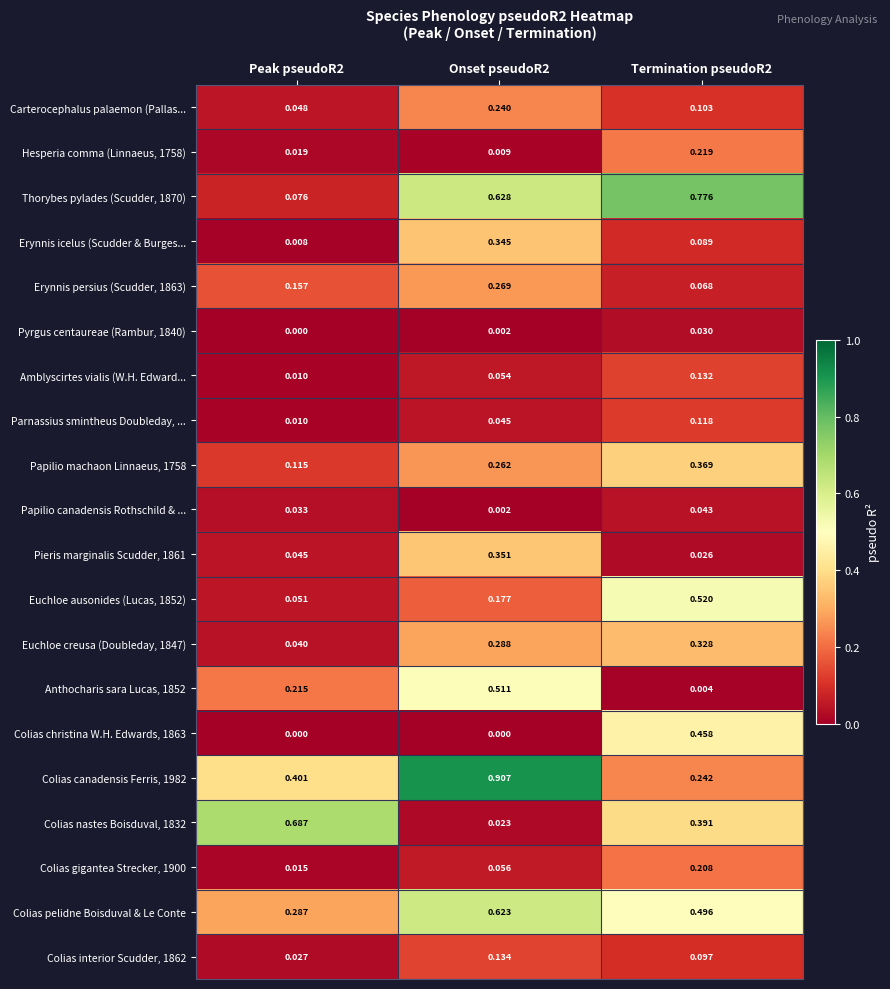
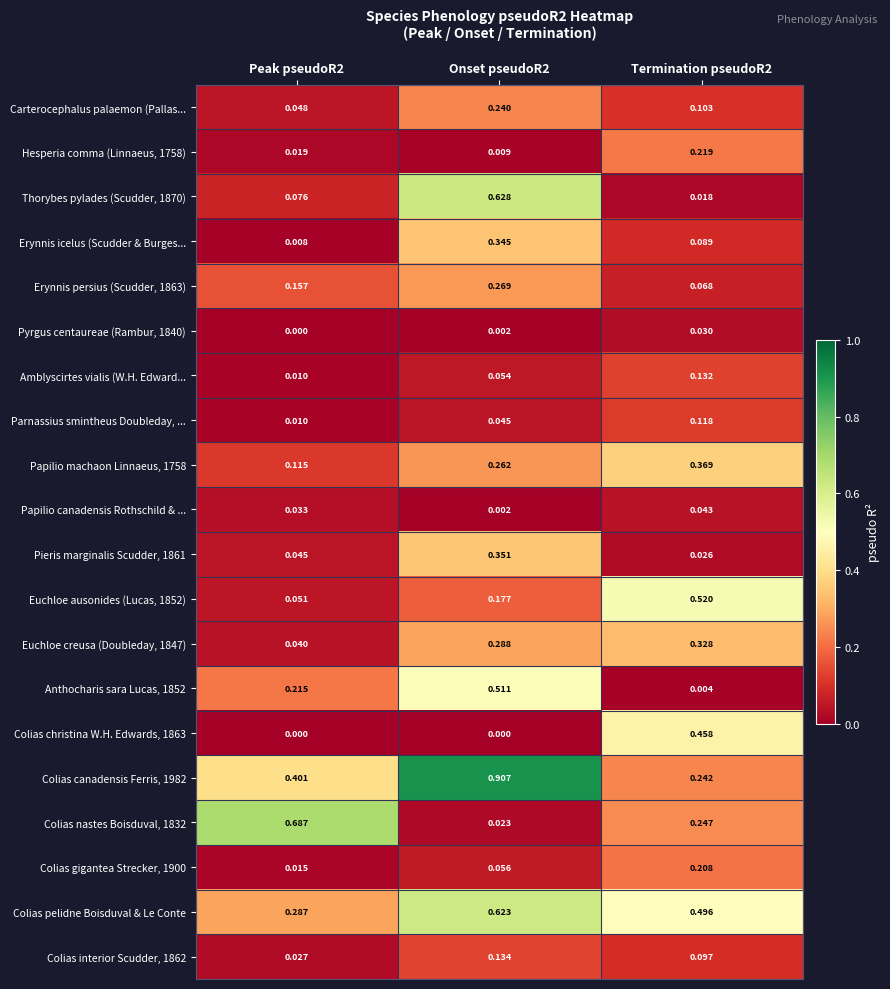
  {
    "Carterocephalus palaemon (Pallas...": {
      "Peak pseudoR2": 0.048,
      "Onset pseudoR2": 0.240,
      "Termination pseudoR2": 0.103
    },
    "Hesperia comma (Linnaeus, 1758)": {
      "Peak pseudoR2": 0.019,
      "Onset pseudoR2": 0.009,
      "Termination pseudoR2": 0.219
    },
    "Thorybes pylades (Scudder, 1870)": {
      "Peak pseudoR2": 0.076,
      "Onset pseudoR2": 0.628,
-     "Termination pseudoR2": 0.776
+     "Termination pseudoR2": 0.018
    },
    "Erynnis icelus (Scudder & Burges...": {
      "Peak pseudoR2": 0.008,
      "Onset pseudoR2": 0.345,
      "Termination pseudoR2": 0.089
    },
    "Erynnis persius (Scudder, 1863)": {
      "Peak pseudoR2": 0.157,
      "Onset pseudoR2": 0.269,
      "Termination pseudoR2": 0.068
    },
    "Pyrgus centaureae (Rambur, 1840)": {
      "Peak pseudoR2": 0.000,
      "Onset pseudoR2": 0.002,
      "Termination pseudoR2": 0.030
    },
    "Amblyscirtes vialis (W.H. Edward...": {
      "Peak pseudoR2": 0.010,
      "Onset pseudoR2": 0.054,
      "Termination pseudoR2": 0.132
    },
    "Parnassius smintheus Doubleday, ...": {
      "Peak pseudoR2": 0.010,
      "Onset pseudoR2": 0.045,
      "Termination pseudoR2": 0.118
    },
    "Papilio machaon Linnaeus, 1758": {
      "Peak pseudoR2": 0.115,
      "Onset pseudoR2": 0.262,
      "Termination pseudoR2": 0.369
    },
    "Papilio canadensis Rothschild & ...": {
      "Peak pseudoR2": 0.033,
      "Onset pseudoR2": 0.002,
      "Termination pseudoR2": 0.043
    },
    "Pieris marginalis Scudder, 1861": {
      "Peak pseudoR2": 0.045,
      "Onset pseudoR2": 0.351,
      "Termination pseudoR2": 0.026
    },
    "Euchloe ausonides (Lucas, 1852)": {
      "Peak pseudoR2": 0.051,
      "Onset pseudoR2": 0.177,
      "Termination pseudoR2": 0.520
    },
    "Euchloe creusa (Doubleday, 1847)": {
      "Peak pseudoR2": 0.040,
      "Onset pseudoR2": 0.288,
      "Termination pseudoR2": 0.328
    },
    "Anthocharis sara Lucas, 1852": {
      "Peak pseudoR2": 0.215,
      "Onset pseudoR2": 0.511,
      "Termination pseudoR2": 0.004
    },
    "Colias christina W.H. Edwards, 1863": {
      "Peak pseudoR2": 0.000,
      "Onset pseudoR2": 0.000,
      "Termination pseudoR2": 0.458
    },
    "Colias canadensis Ferris, 1982": {
      "Peak pseudoR2": 0.401,
      "Onset pseudoR2": 0.907,
      "Termination pseudoR2": 0.242
    },
    "Colias nastes Boisduval, 1832": {
      "Peak pseudoR2": 0.687,
      "Onset pseudoR2": 0.023,
-     "Termination pseudoR2": 0.391
+     "Termination pseudoR2": 0.247
    },
    "Colias gigantea Strecker, 1900": {
      "Peak pseudoR2": 0.015,
      "Onset pseudoR2": 0.056,
      "Termination pseudoR2": 0.208
    },
    "Colias pelidne Boisduval & Le Conte": {
      "Peak pseudoR2": 0.287,
      "Onset pseudoR2": 0.623,
      "Termination pseudoR2": 0.496
    },
    "Colias interior Scudder, 1862": {
      "Peak pseudoR2": 0.027,
      "Onset pseudoR2": 0.134,
      "Termination pseudoR2": 0.097
    }
  }
